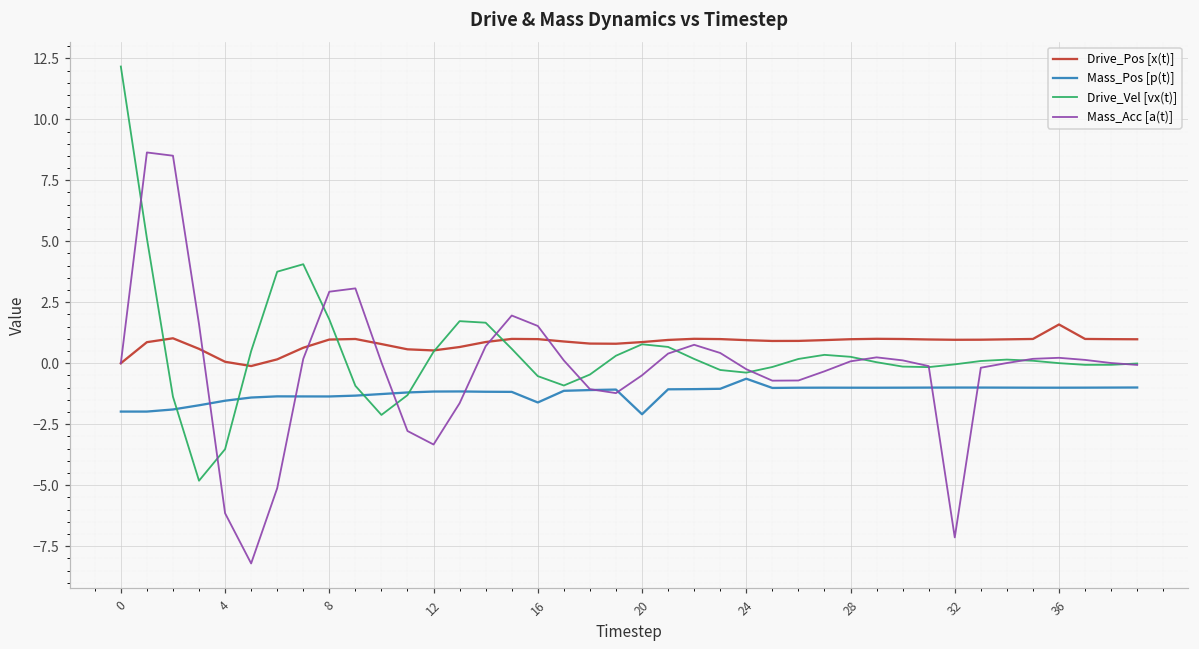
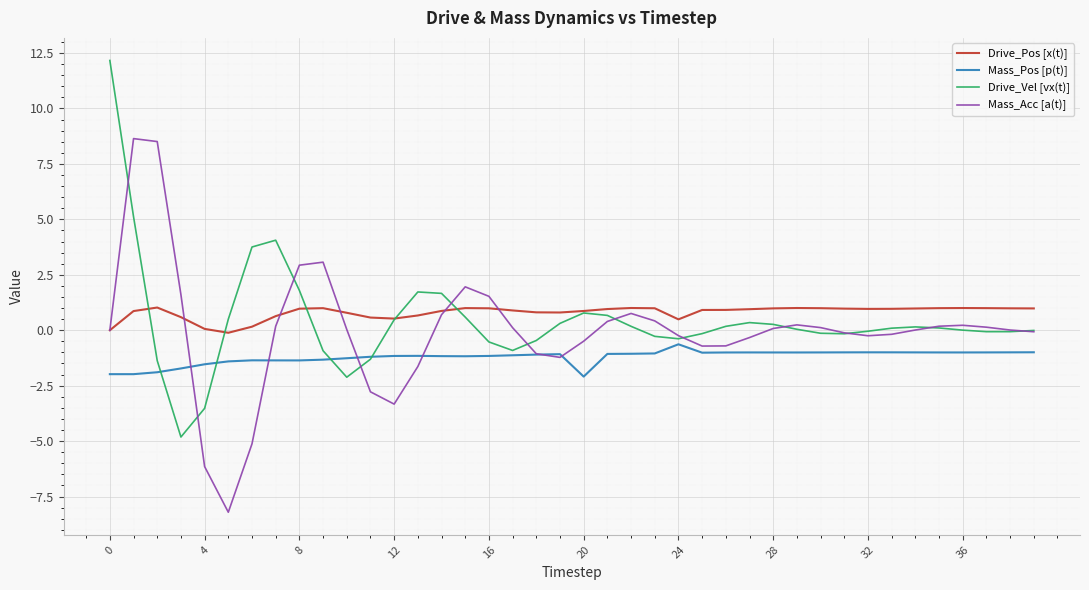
  {
    "Drive_Pos [x(t)]": {
      "4": 0.1,
      "8": 1.0,
      "16": 1.0,
-     "24": 0.9,
+     "24": 0.5,
      "28": 1.0,
      "32": 1.0,
-     "36": 1.6
+     "36": 1.0
    },
    "Mass_Pos [p(t)]": {
      "0": -2.0,
      "4": -1.5,
      "8": -1.4,
      "12": -1.2,
-     "16": -1.6,
+     "16": -1.2,
      "20": -2.1,
      "24": -0.6,
      "28": -1.0,
      "32": -1.0,
      "36": -1.0
    },
    "Drive_Vel [vx(t)]": {
      "0": 12.2,
      "4": -3.5,
      "8": 1.8,
      "16": -0.5,
      "24": -0.4,
      "28": 0.3,
      "32": 0.0,
      "36": 0.0
    },
    "Mass_Acc [a(t)]": {
      "4": -6.1,
      "8": 2.9,
      "12": -3.3,
      "16": 1.5,
      "20": -0.5,
      "24": -0.2,
      "28": 0.1,
-     "32": -7.1,
+     "32": -0.2,
      "36": 0.2
    }
  }
